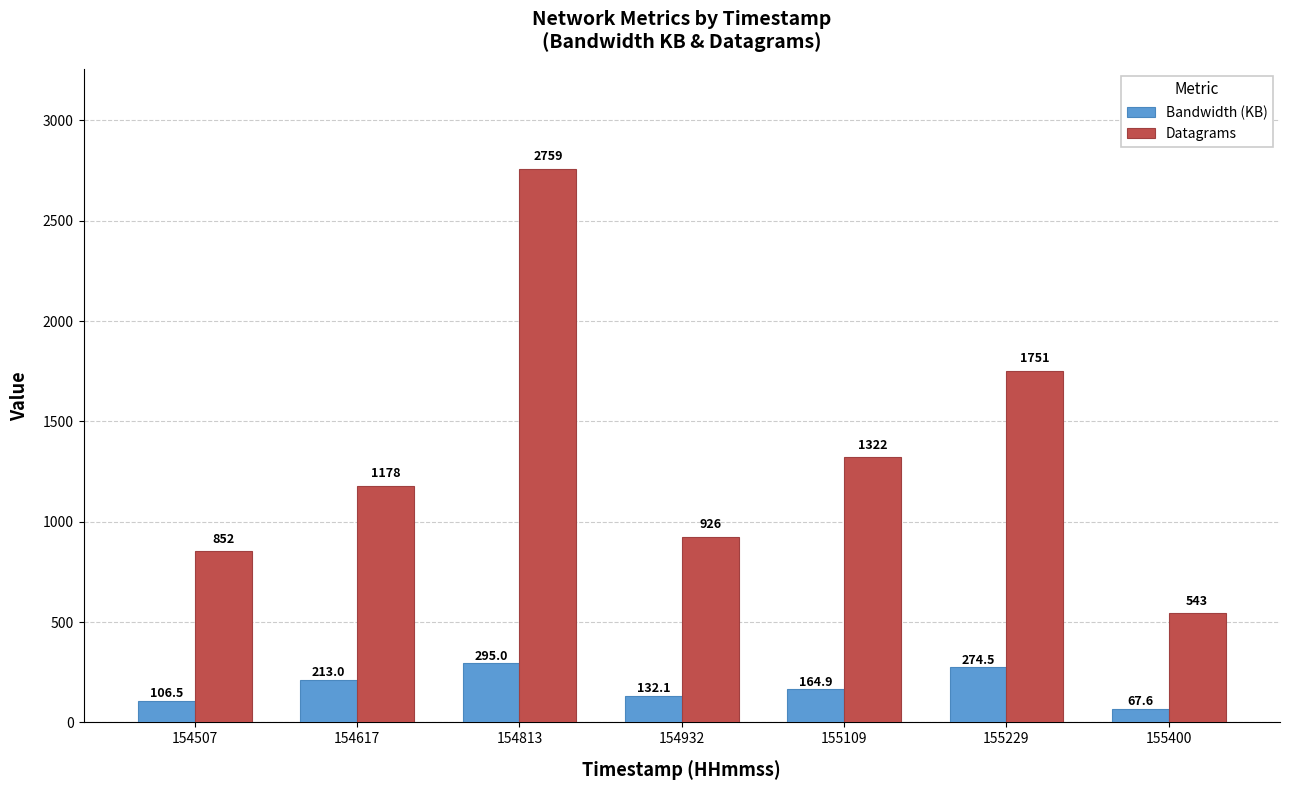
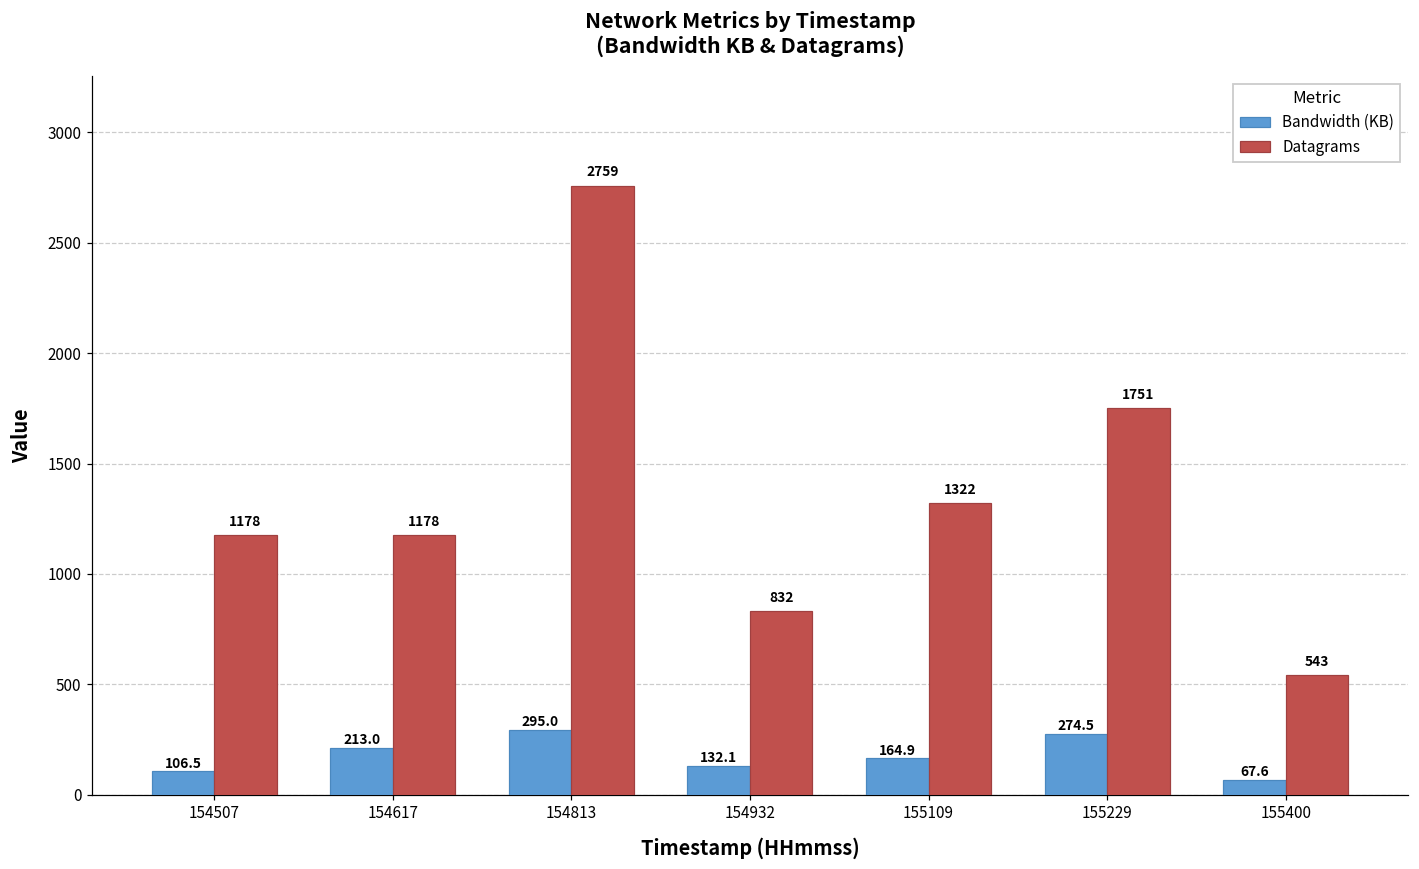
  {
    "Bandwidth (KB)": {
      "154507": 106.5,
      "154617": 213.0,
      "154813": 295.0,
      "154932": 132.1,
      "155109": 164.9,
      "155229": 274.5,
      "155400": 67.6
    },
    "Datagrams": {
-     "154507": 852,
+     "154507": 1178,
      "154617": 1178,
      "154813": 2759,
-     "154932": 926,
+     "154932": 832,
      "155109": 1322,
      "155229": 1751,
      "155400": 543
    }
  }
